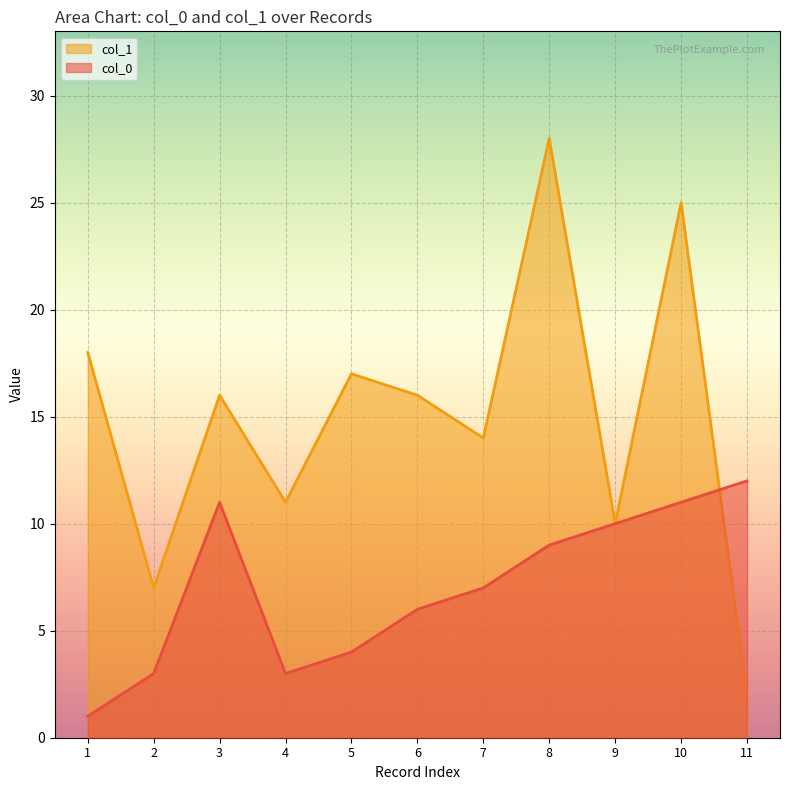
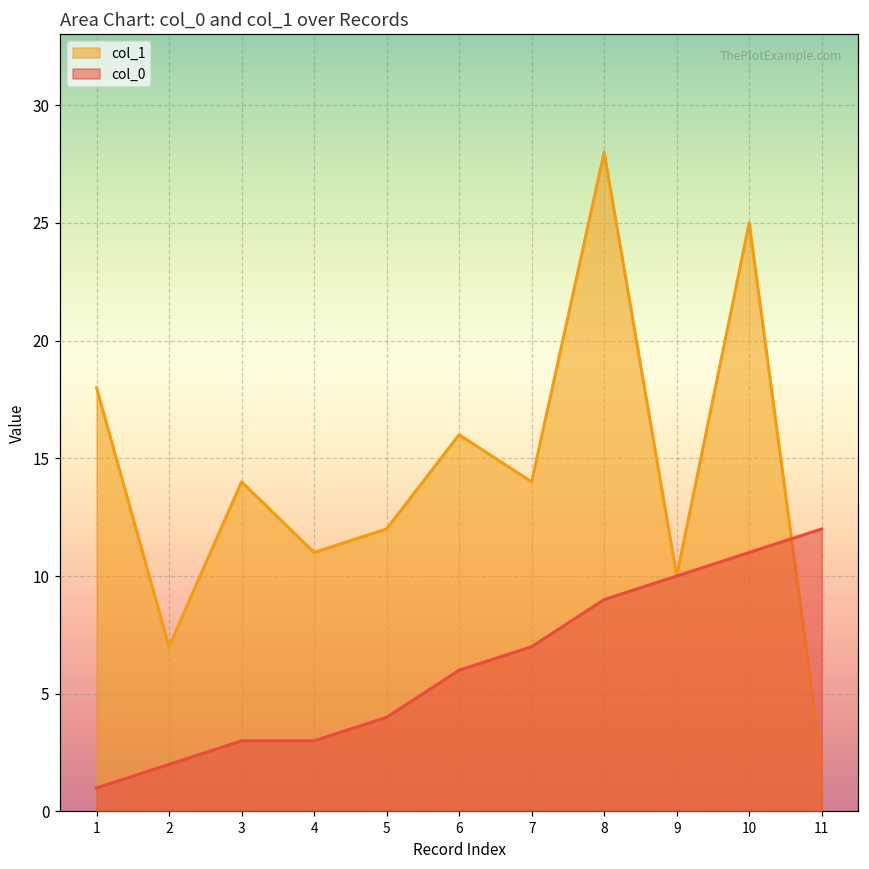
  {
    "col_1": {
      "1": 18,
      "2": 7,
-     "3": 16,
+     "3": 14,
      "4": 11,
-     "5": 17,
+     "5": 12,
      "6": 16,
      "7": 14,
      "8": 28,
      "10": 25,
      "11": 2
    },
    "col_0": {
      "1": 1,
-     "2": 3,
-     "3": 11,
+     "2": 2,
+     "3": 3,
      "4": 3,
      "5": 4,
      "6": 6,
      "7": 7,
      "8": 9,
      "10": 11,
      "11": 12
    }
  }
